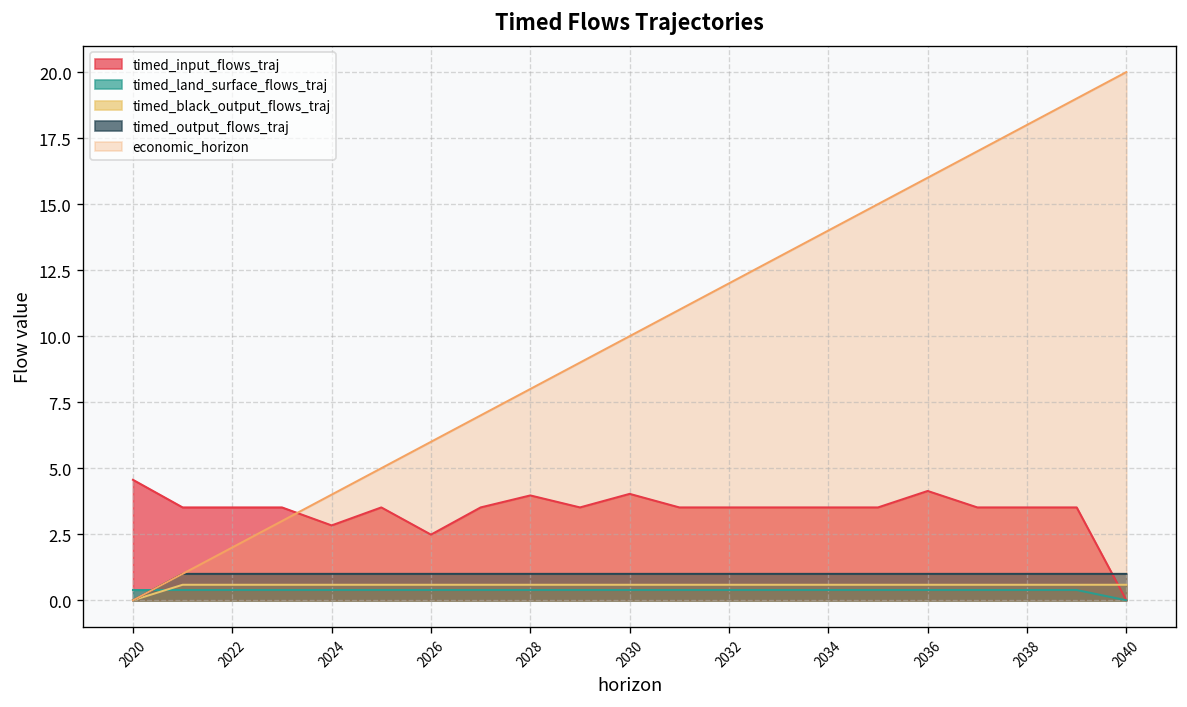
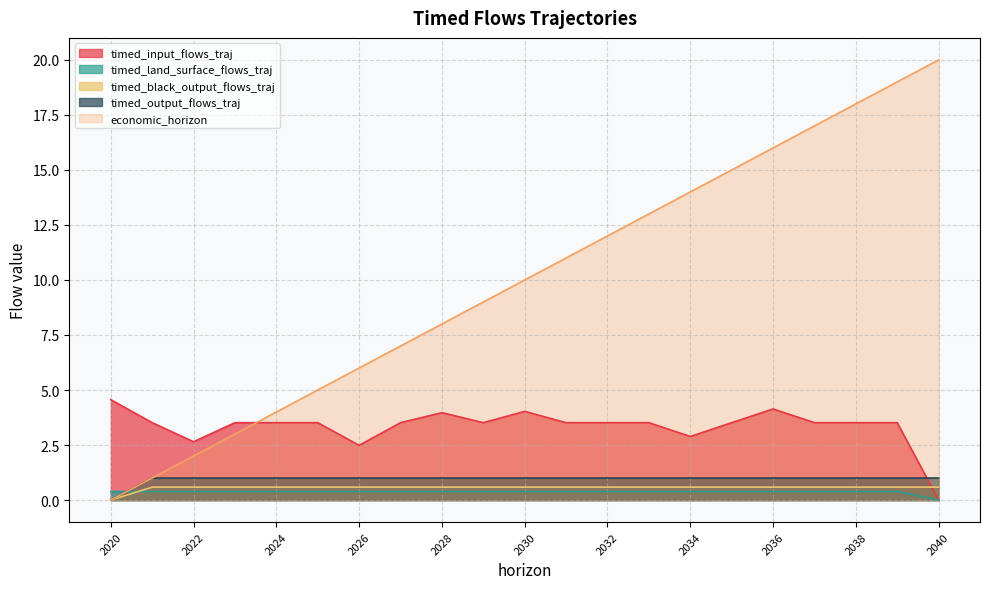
  {
    "timed_input_flows_traj": {
      "2020": 4.6,
-     "2022": 3.5,
-     "2024": 2.8,
+     "2022": 2.6,
+     "2024": 3.5,
      "2026": 2.5,
      "2028": 4.0,
      "2030": 4.0,
      "2032": 3.5,
-     "2034": 3.5,
+     "2034": 2.9,
      "2036": 4.1,
      "2038": 3.5
    },
    "timed_land_surface_flows_traj": {
      "2020": 0.4,
      "2022": 0.4,
      "2024": 0.4,
      "2026": 0.4,
      "2028": 0.4,
      "2030": 0.4,
      "2032": 0.4,
      "2034": 0.4,
      "2036": 0.4,
      "2038": 0.4
    },
    "timed_output_flows_traj": {
      "2022": 1.0,
      "2024": 1.0,
      "2026": 1.0,
      "2028": 1.0,
      "2030": 1.0,
      "2032": 1.0,
      "2034": 1.0,
      "2036": 1.0,
      "2038": 1.0,
      "2040": 1.0
    }
  }
